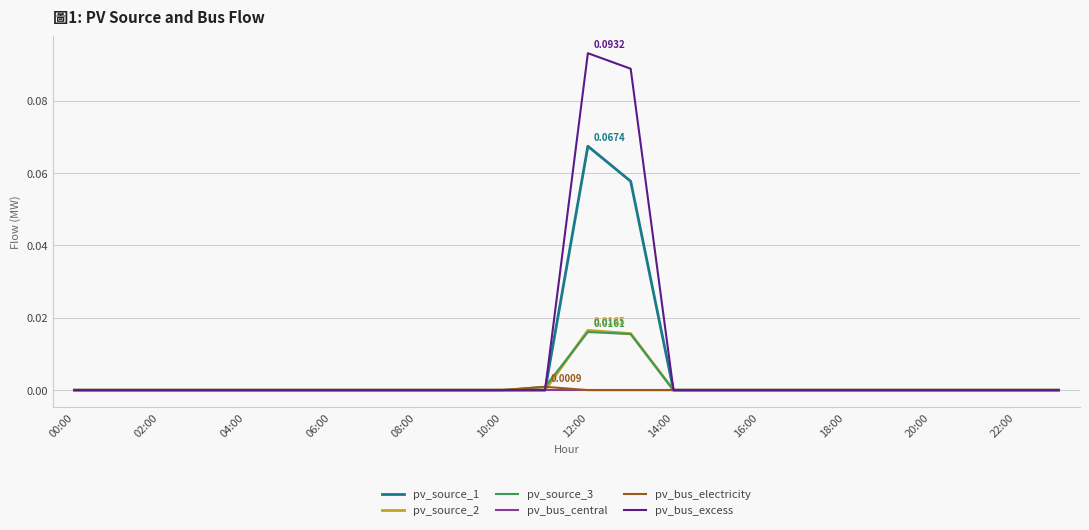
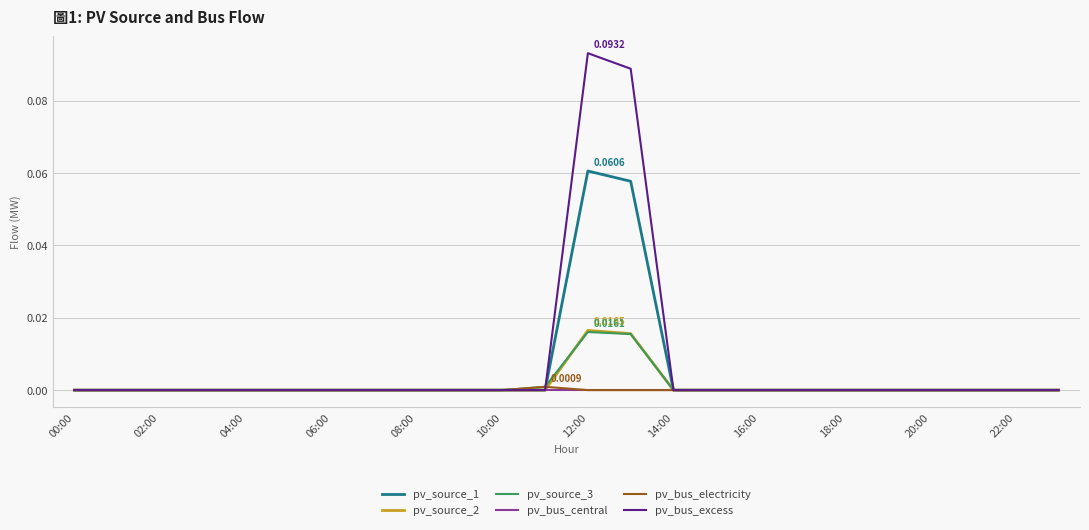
  {
    "pv_source_1": {
-     "12:00": 0.0674
+     "12:00": 0.0606
    }
  }
